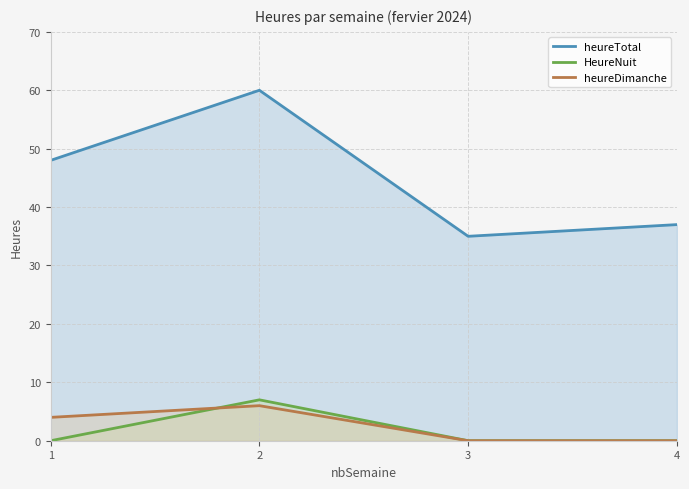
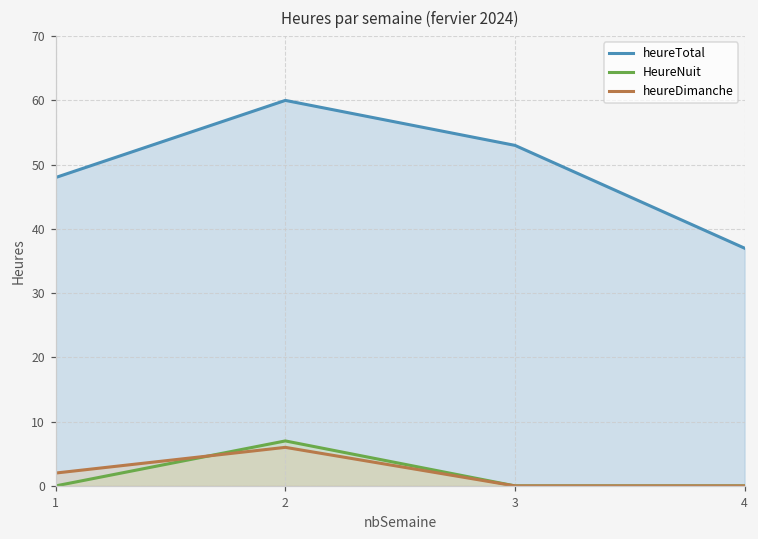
  {
    "heureTotal": {
      "1": 48,
      "2": 60,
-     "3": 35,
+     "3": 53,
      "4": 37
    },
    "HeureNuit": {
      "1": 0,
      "2": 7
    },
    "heureDimanche": {
-     "1": 4,
+     "1": 2,
      "2": 6
    }
  }
